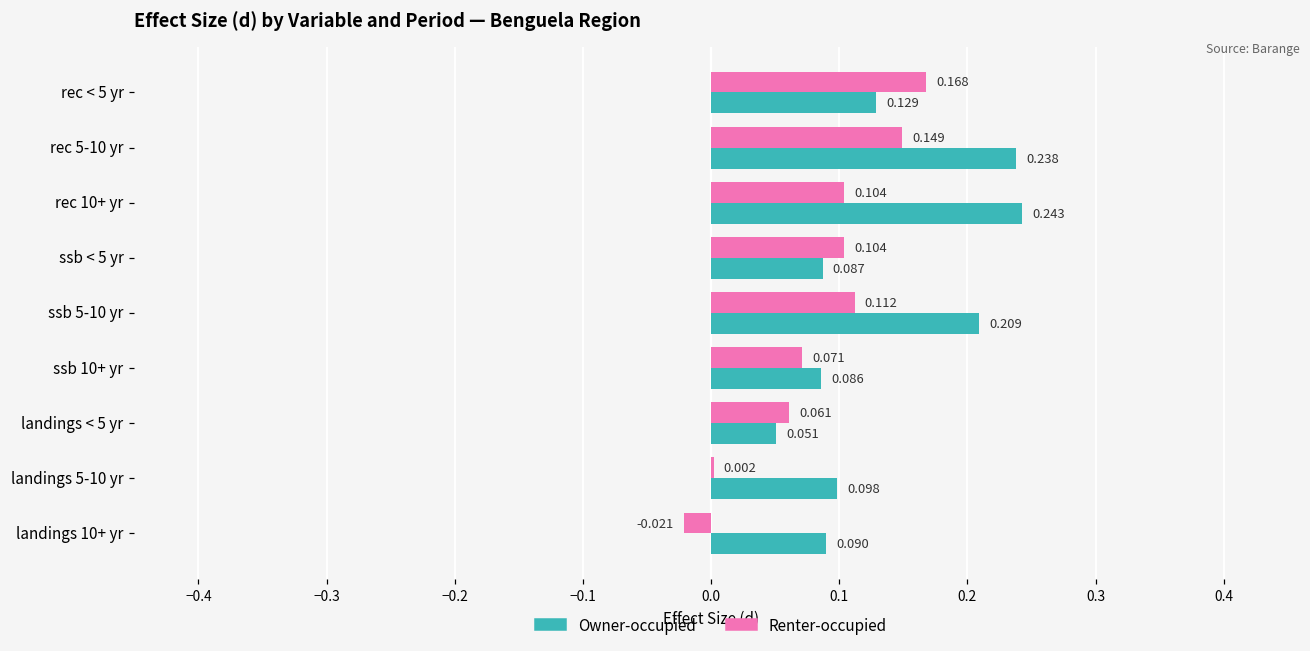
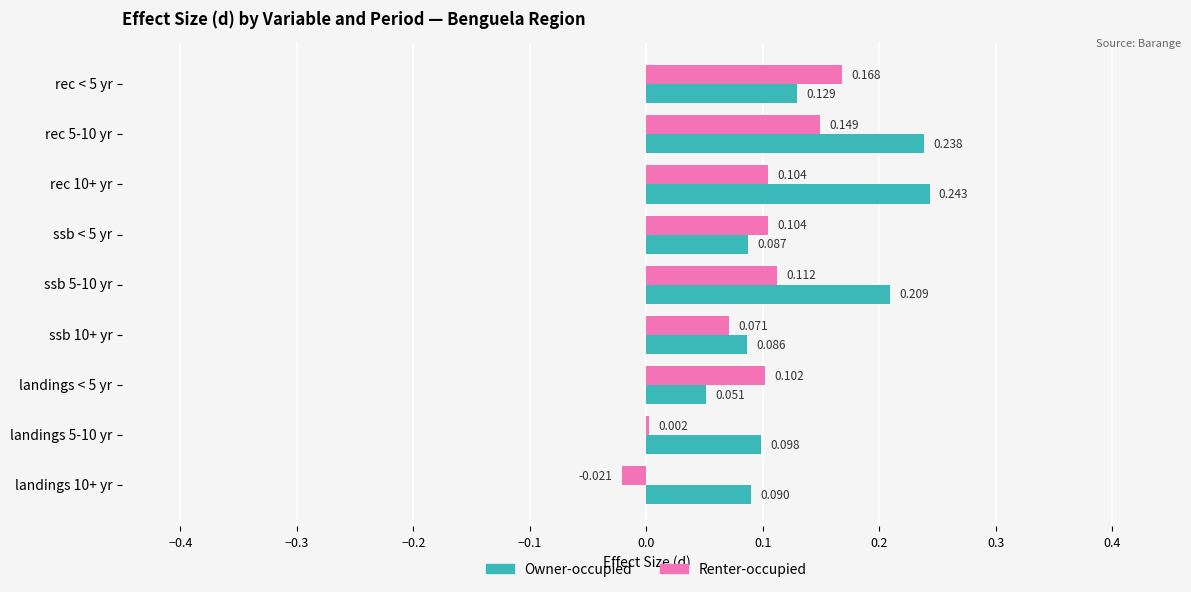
  {
    "Owner-occupied": {
      "rec < 5 yr": 0.129,
      "rec 5-10 yr": 0.238,
      "rec 10+ yr": 0.243,
      "ssb < 5 yr": 0.087,
      "ssb 5-10 yr": 0.209,
      "ssb 10+ yr": 0.086,
      "landings < 5 yr": 0.051,
      "landings 5-10 yr": 0.098,
      "landings 10+ yr": 0.090
    },
    "Renter-occupied": {
      "rec < 5 yr": 0.168,
      "rec 5-10 yr": 0.149,
      "rec 10+ yr": 0.104,
      "ssb < 5 yr": 0.104,
      "ssb 5-10 yr": 0.112,
      "ssb 10+ yr": 0.071,
-     "landings < 5 yr": 0.061,
+     "landings < 5 yr": 0.102,
      "landings 5-10 yr": 0.002,
      "landings 10+ yr": -0.021
    }
  }
